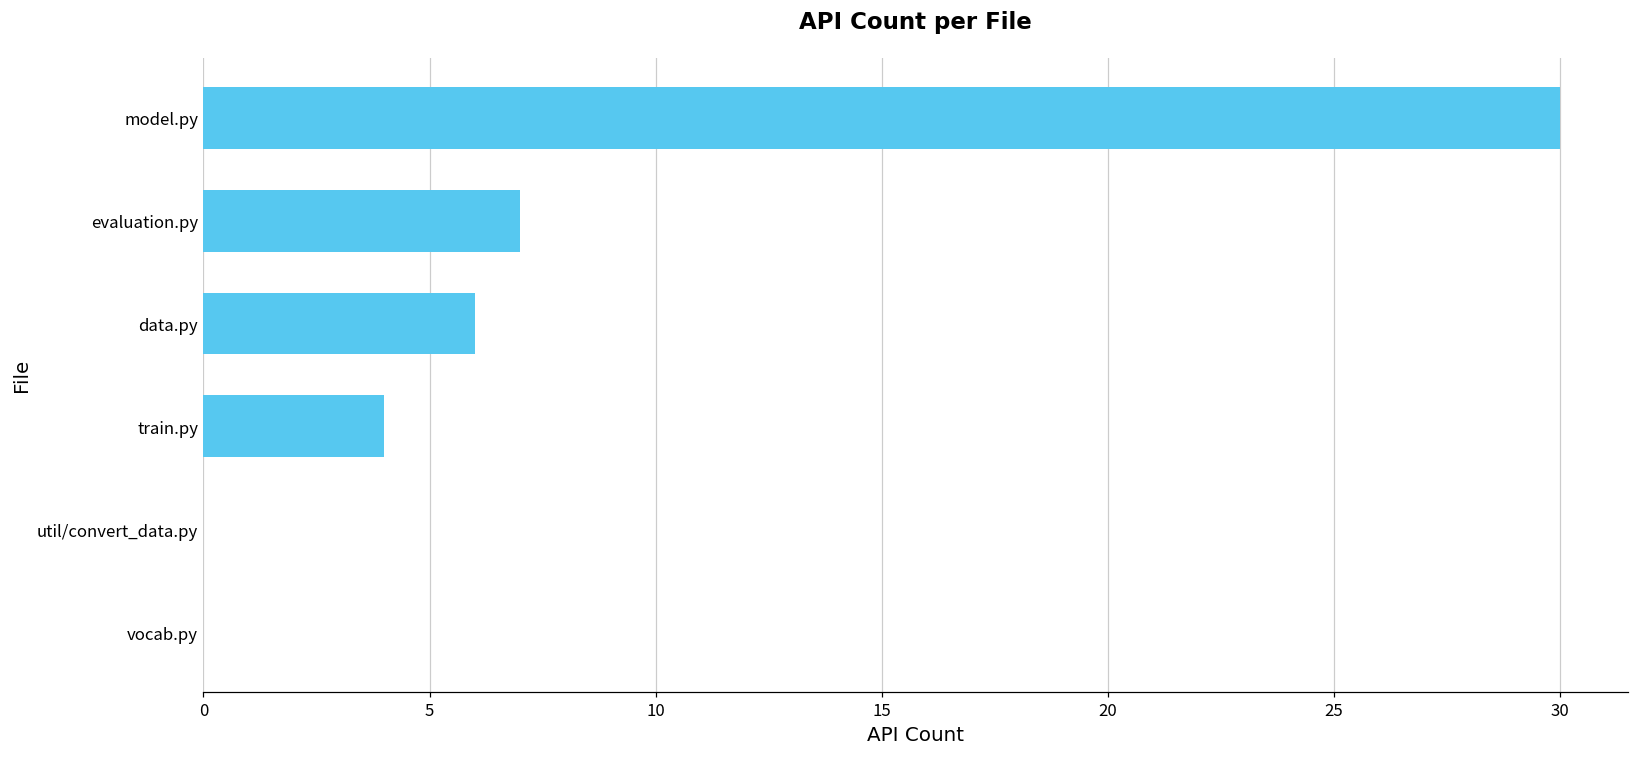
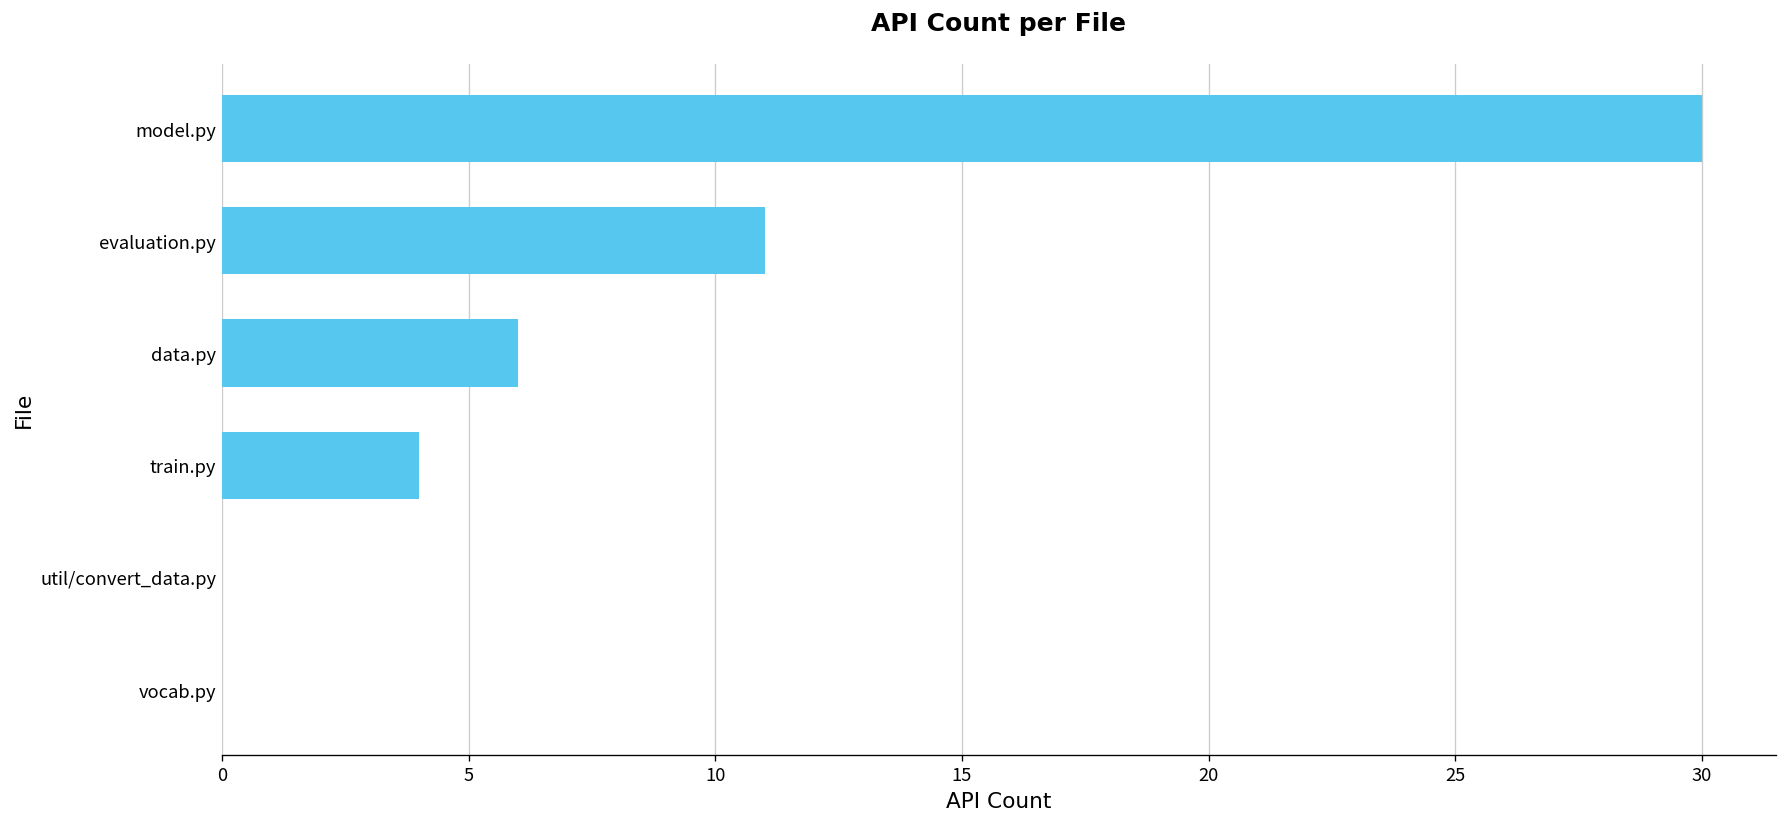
  {
    "model.py": 30,
-   "evaluation.py": 7,
+   "evaluation.py": 11,
    "data.py": 6,
    "train.py": 4,
    "util/convert_data.py": 0,
    "vocab.py": 0
  }
